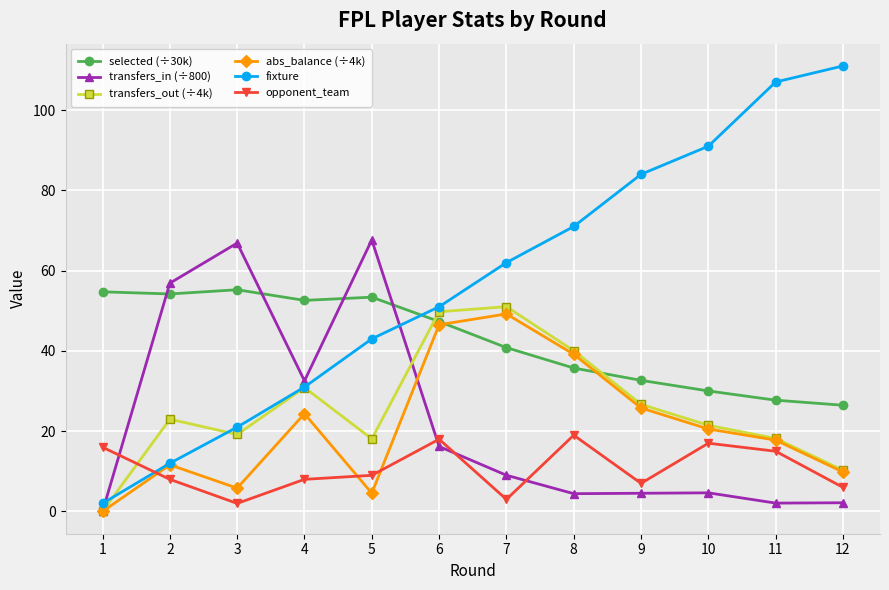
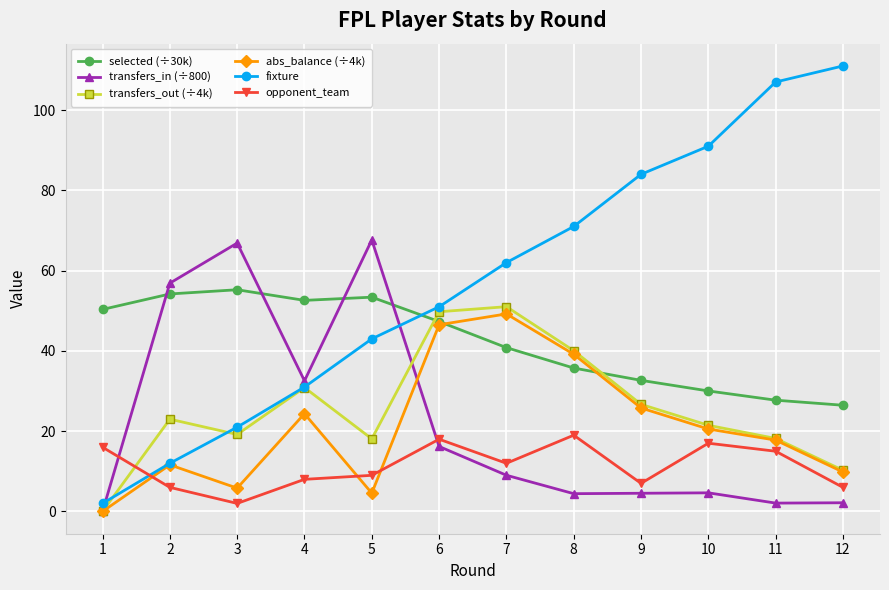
  {
    "selected (÷30k)": {
-     "1": 55,
+     "1": 50,
      "2": 54,
      "3": 55,
      "4": 53,
      "5": 53,
      "6": 47,
      "7": 41,
      "8": 36,
      "9": 33,
      "10": 30,
      "11": 28,
      "12": 26
    },
    "transfers_in (÷800)": {
      "2": 57,
      "3": 67,
      "4": 33,
      "5": 68,
      "6": 16,
      "7": 9,
      "8": 4,
      "9": 5,
      "10": 5,
      "11": 2,
      "12": 2
    },
    "transfers_out (÷4k)": {
      "2": 23,
      "3": 19,
      "5": 18,
      "6": 50,
      "7": 51,
      "8": 40,
      "9": 27,
      "10": 21
    },
    "abs_balance (÷4k)": {
      "3": 6,
      "4": 24,
      "5": 5,
      "6": 47,
      "7": 49,
      "8": 39,
      "9": 26,
      "10": 21
    },
    "fixture": {
      "1": 2,
      "3": 21,
      "5": 43,
      "6": 51,
      "7": 62,
      "8": 71,
      "9": 84,
      "10": 91,
      "11": 107,
      "12": 111
    },
    "opponent_team": {
      "1": 16,
-     "2": 8,
+     "2": 6,
      "3": 2,
      "4": 8,
      "5": 9,
      "6": 18,
-     "7": 3,
+     "7": 12,
      "8": 19,
      "9": 7,
      "10": 17,
      "11": 15,
      "12": 6
    }
  }
